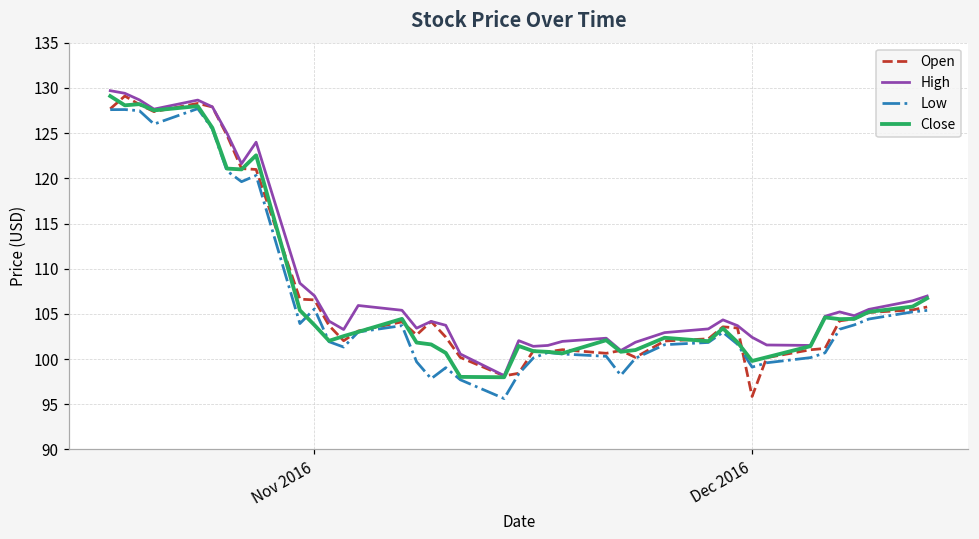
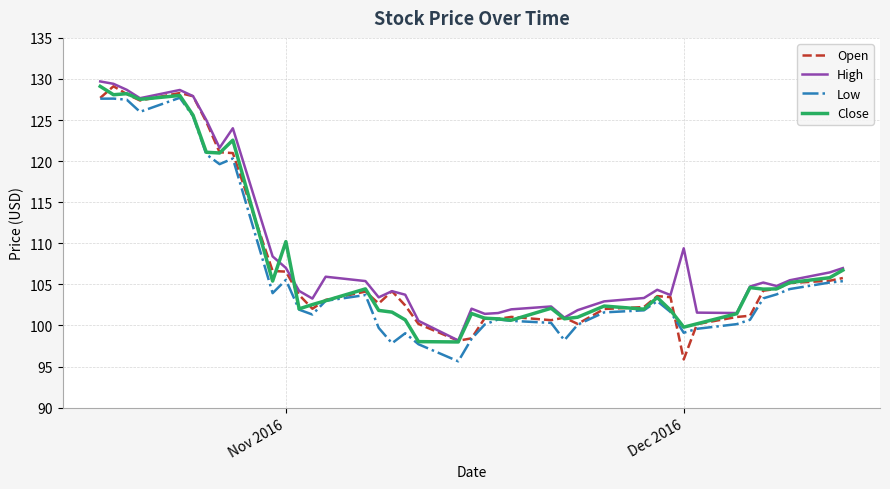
  {
    "Open": {
      "Nov 2016": 107,
      "Dec 2016": 96
    },
    "High": {
      "Nov 2016": 107,
-     "Dec 2016": 102
+     "Dec 2016": 109
    },
    "Low": {
      "Nov 2016": 106,
      "Dec 2016": 99
    },
    "Close": {
-     "Nov 2016": 104,
+     "Nov 2016": 110,
      "Dec 2016": 100
    }
  }
